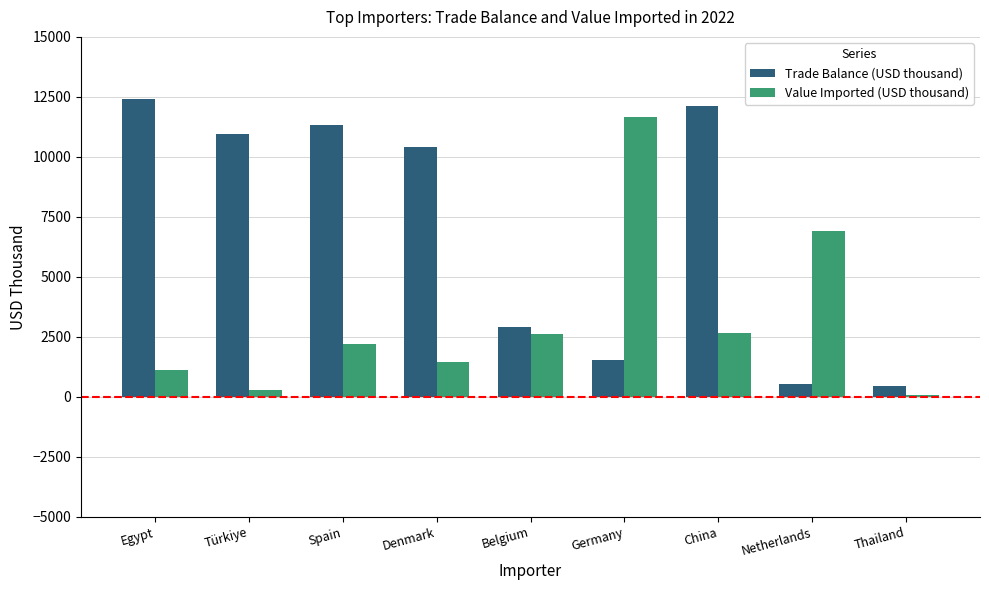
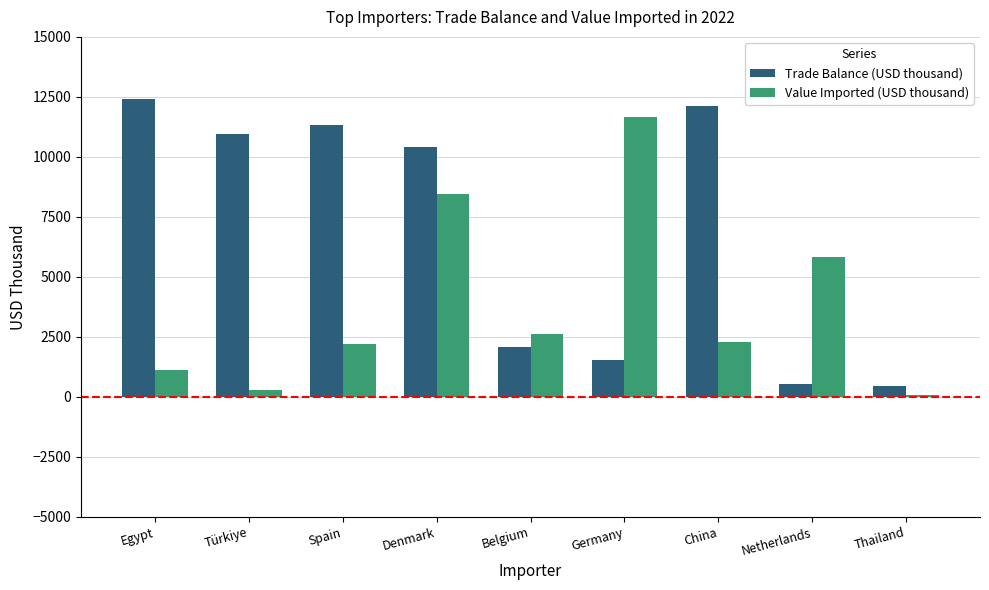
  {
    "Trade Balance (USD thousand)": {
      "Egypt": 12400,
      "Türkiye": 10900,
      "Spain": 11300,
      "Denmark": 10400,
-     "Belgium": 2900,
+     "Belgium": 2100,
      "Germany": 1500,
      "China": 12100,
      "Netherlands": 500,
      "Thailand": 400
    },
    "Value Imported (USD thousand)": {
      "Egypt": 1100,
      "Türkiye": 300,
      "Spain": 2200,
-     "Denmark": 1500,
+     "Denmark": 8500,
      "Belgium": 2600,
      "Germany": 11700,
-     "China": 2700,
-     "Netherlands": 6900
+     "China": 2300,
+     "Netherlands": 5800
    }
  }
